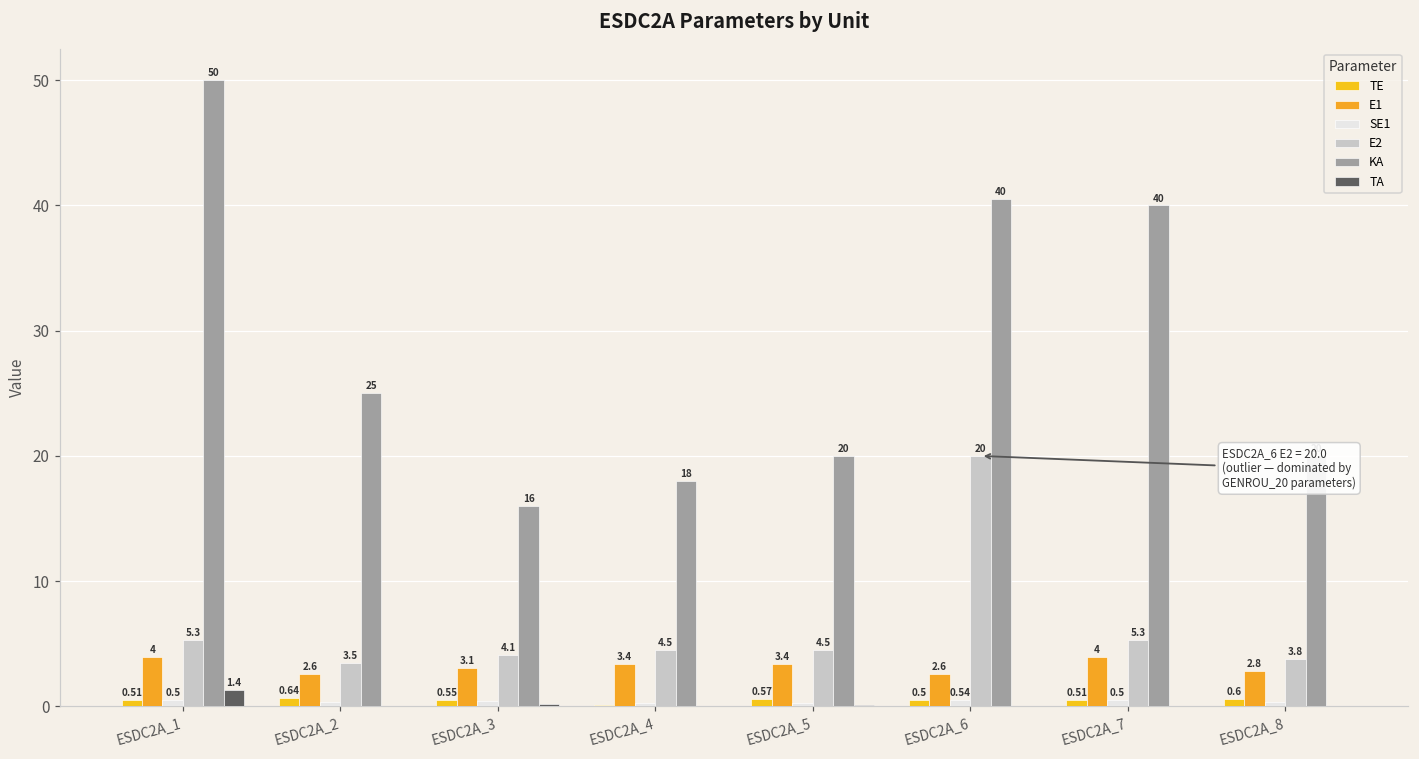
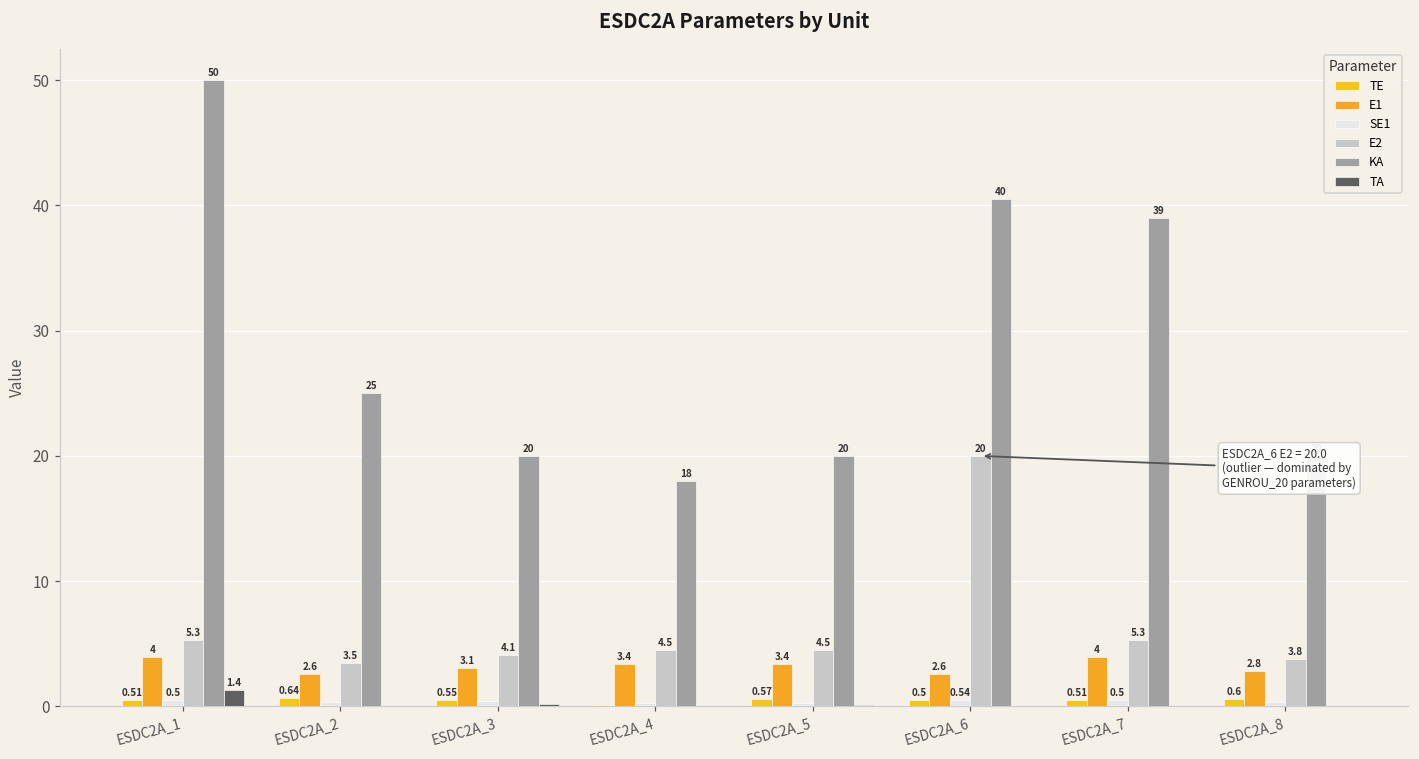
  {
    "KA": {
      "ESDC2A_1": 50,
      "ESDC2A_2": 25,
-     "ESDC2A_3": 16,
+     "ESDC2A_3": 20,
      "ESDC2A_4": 18,
      "ESDC2A_5": 20,
      "ESDC2A_6": 40,
-     "ESDC2A_7": 40
+     "ESDC2A_7": 39
    },
    "TA": {
      "ESDC2A_1": 1.4
    }
  }
